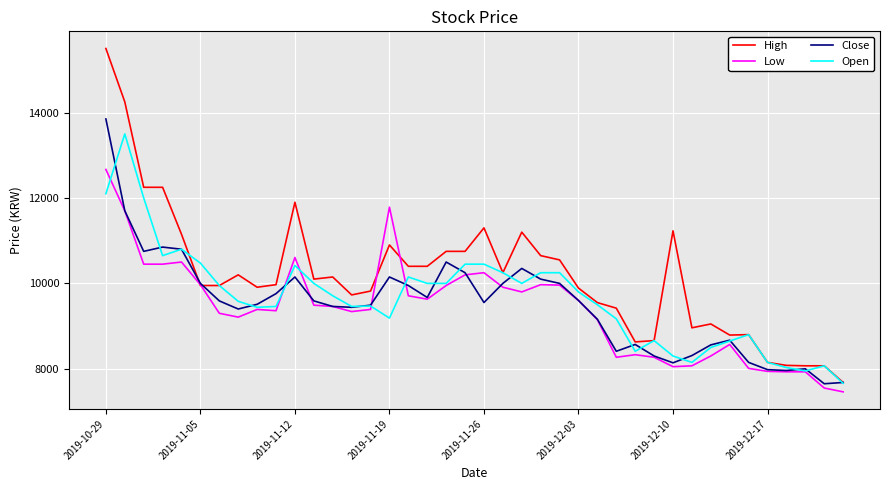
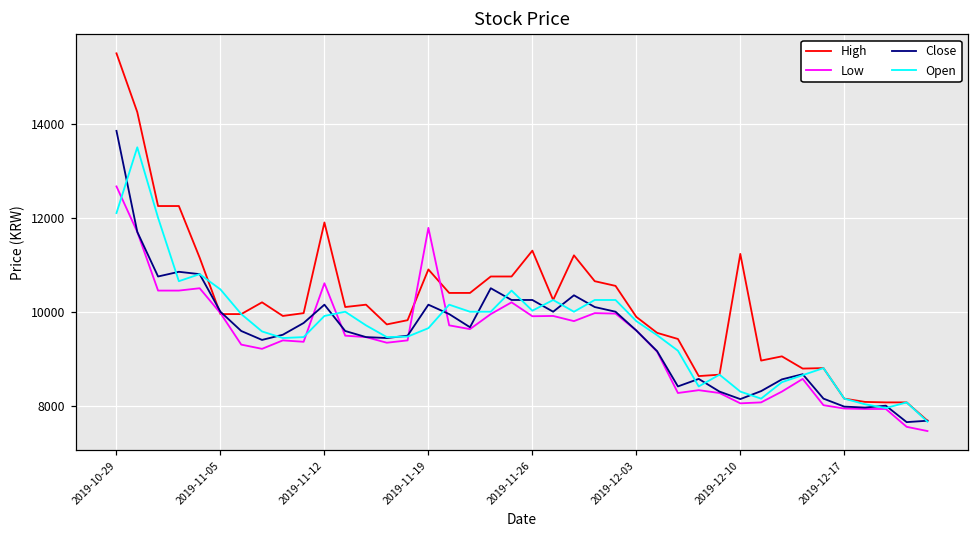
  {
    "High": {
      "2019-10-29": 15500,
      "2019-11-12": 11900,
      "2019-11-19": 10900,
      "2019-11-26": 11300,
      "2019-12-03": 9900,
      "2019-12-10": 11200
    },
    "Low": {
      "2019-10-29": 12700,
      "2019-11-12": 10600,
      "2019-11-19": 11800,
-     "2019-11-26": 10300,
+     "2019-11-26": 9900,
      "2019-12-10": 8100
    },
    "Close": {
      "2019-10-29": 13900,
      "2019-11-12": 10200,
      "2019-11-19": 10200,
-     "2019-11-26": 9600,
+     "2019-11-26": 10300,
      "2019-12-10": 8100
    },
    "Open": {
      "2019-10-29": 12100,
      "2019-11-05": 10500,
-     "2019-11-12": 10400,
-     "2019-11-19": 9200,
-     "2019-11-26": 10500,
+     "2019-11-12": 9900,
+     "2019-11-19": 9700,
+     "2019-11-26": 10000,
      "2019-12-03": 9800,
      "2019-12-10": 8300
    }
  }
